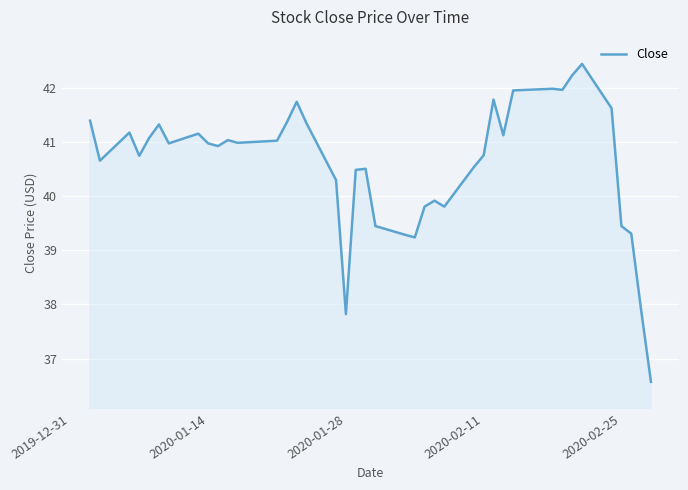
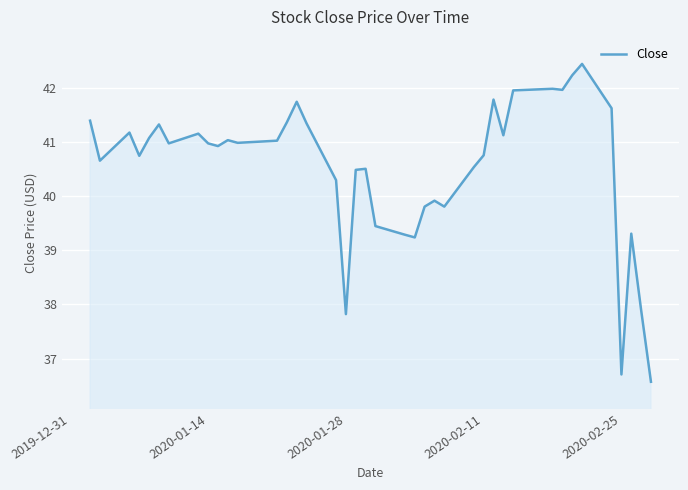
  {
    "2020-01-14": 41.0,
    "2020-01-28": 37.8,
    "2020-02-11": 40.8,
-   "2020-02-25": 39.5
+   "2020-02-25": 36.7
  }
